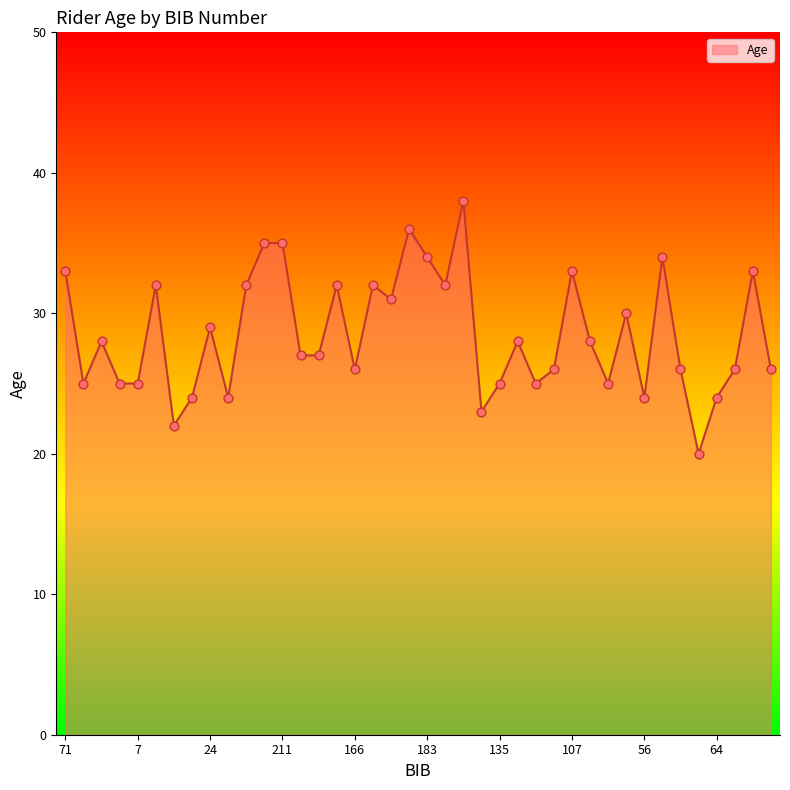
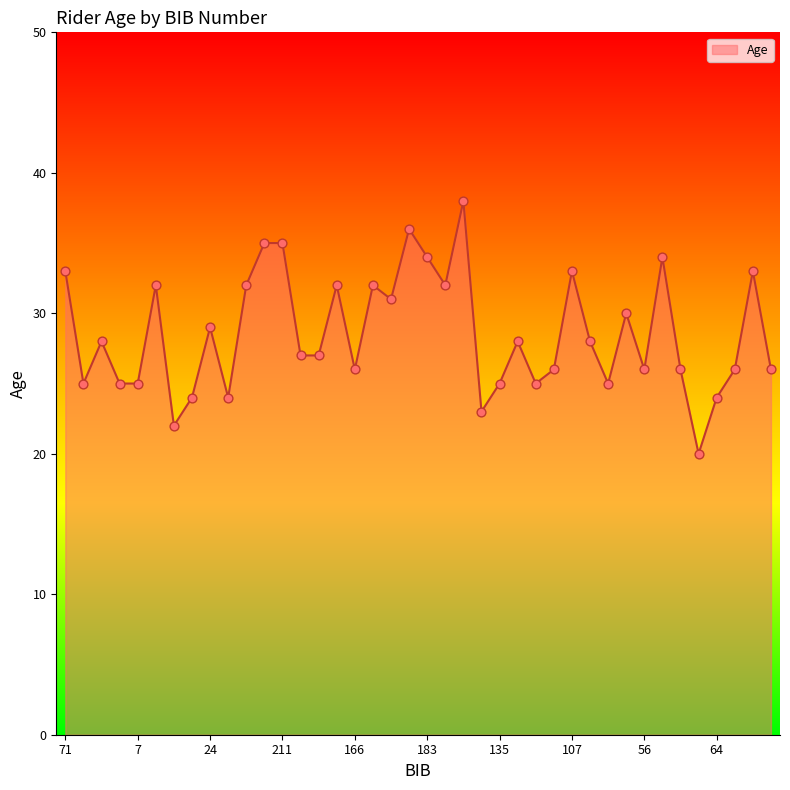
  {
    "71": 33,
    "24": 29,
    "211": 35,
    "166": 26,
    "183": 34,
    "135": 25,
    "107": 33,
-   "56": 24,
+   "56": 26,
    "64": 24
  }
